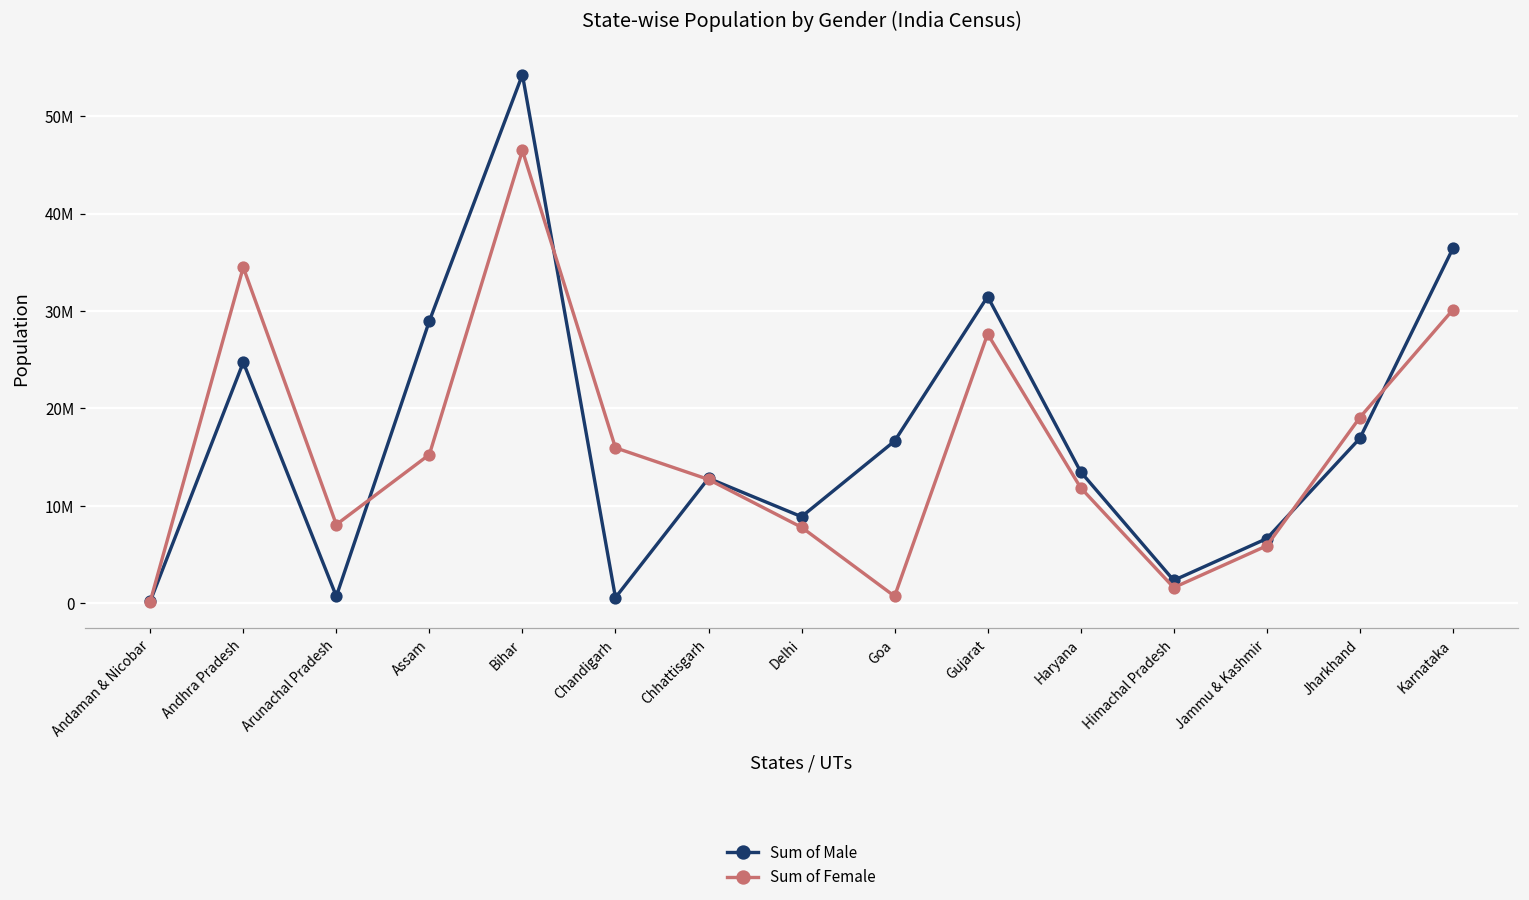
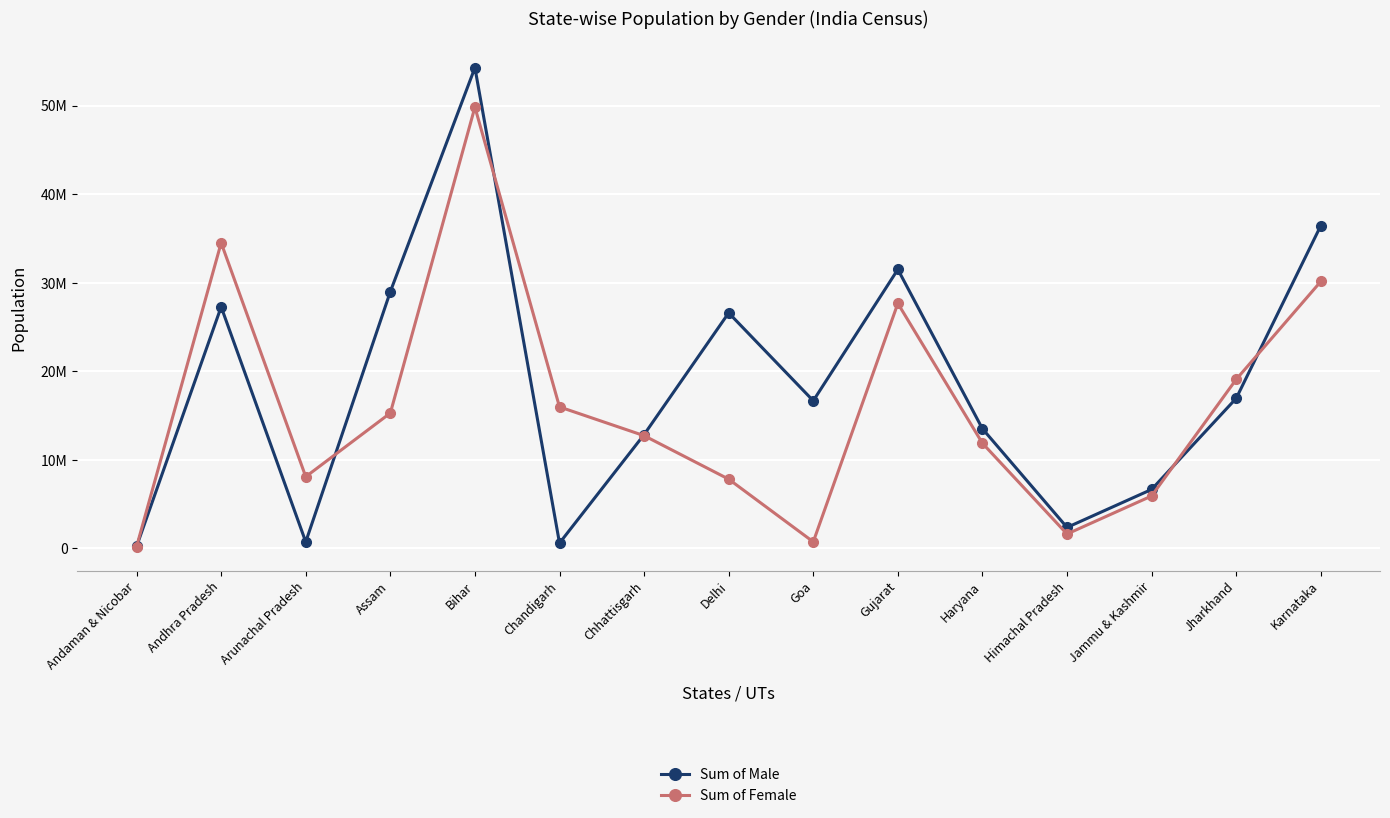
  {
    "Sum of Male": {
-     "Andhra Pradesh": 25000000,
+     "Andhra Pradesh": 27000000,
      "Arunachal Pradesh": 1000000,
      "Assam": 29000000,
      "Bihar": 54000000,
      "Chandigarh": 1000000,
-     "Delhi": 9000000,
+     "Delhi": 27000000,
      "Goa": 17000000,
      "Gujarat": 31000000,
      "Haryana": 13000000,
      "Himachal Pradesh": 2000000,
      "Jammu & Kashmir": 7000000,
      "Jharkhand": 17000000,
      "Karnataka": 36000000
    },
    "Sum of Female": {
      "Andhra Pradesh": 34000000,
      "Arunachal Pradesh": 8000000,
      "Assam": 15000000,
-     "Bihar": 46000000,
+     "Bihar": 50000000,
      "Chandigarh": 16000000,
      "Delhi": 8000000,
      "Goa": 1000000,
      "Gujarat": 28000000,
      "Haryana": 12000000,
      "Himachal Pradesh": 2000000,
      "Jammu & Kashmir": 6000000,
      "Jharkhand": 19000000,
      "Karnataka": 30000000
    }
  }
